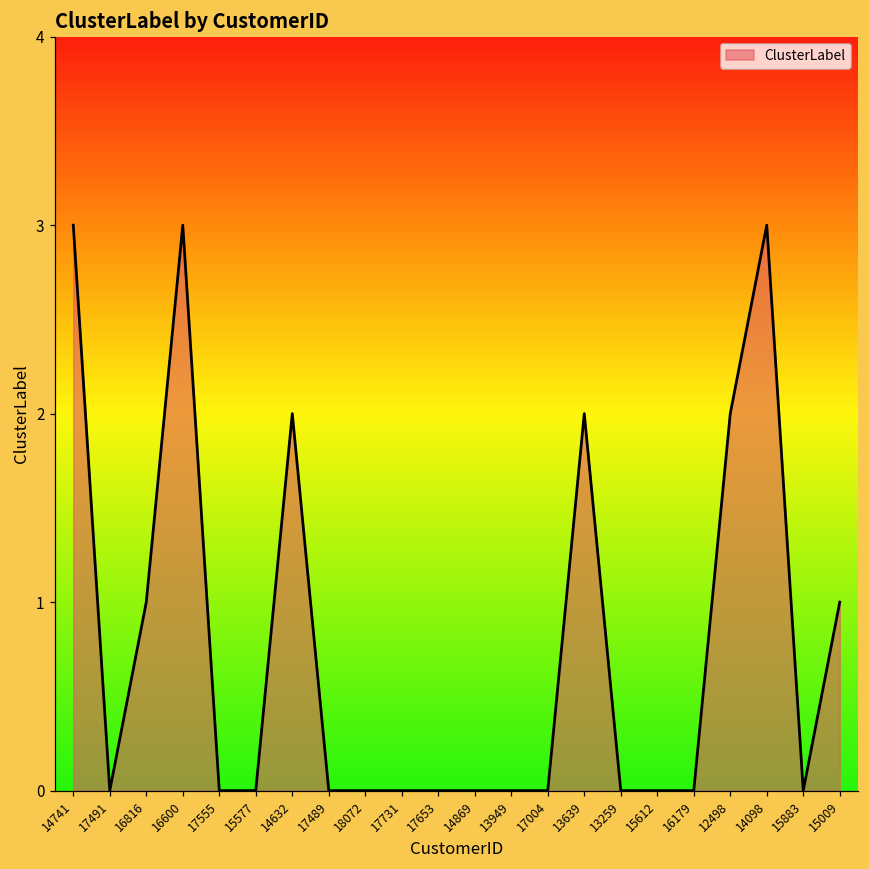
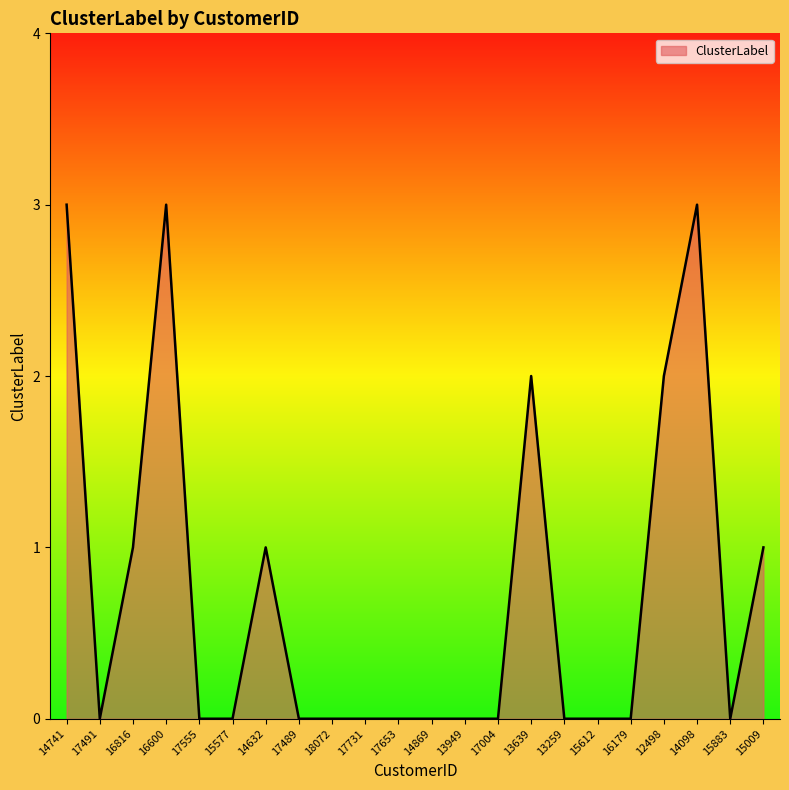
  {
    "14741": 3,
    "17491": 0,
    "16816": 1,
    "16600": 3,
    "17555": 0,
    "15577": 0,
-   "14632": 2,
+   "14632": 1,
    "17489": 0,
    "18072": 0,
    "17731": 0,
    "17653": 0,
    "14869": 0,
    "13949": 0,
    "17004": 0,
    "13639": 2,
    "13259": 0,
    "15612": 0,
    "16179": 0,
    "12498": 2,
    "14098": 3,
    "15883": 0,
    "15009": 1
  }
